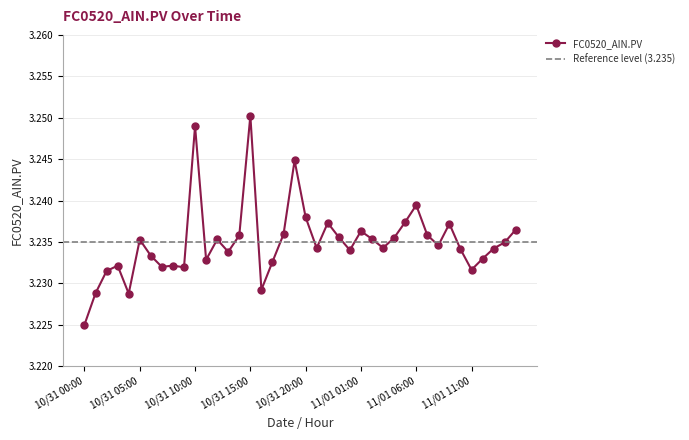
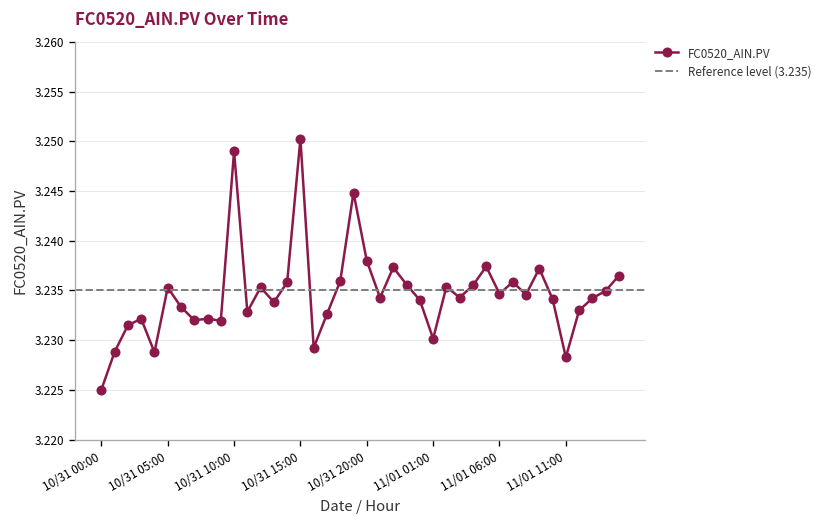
  {
    "10/31 00:00": 3.225,
    "10/31 05:00": 3.235,
    "10/31 10:00": 3.249,
    "10/31 15:00": 3.250,
    "10/31 20:00": 3.238,
-   "11/01 01:00": 3.236,
-   "11/01 06:00": 3.239,
-   "11/01 11:00": 3.232
+   "11/01 01:00": 3.230,
+   "11/01 06:00": 3.235,
+   "11/01 11:00": 3.228
  }
